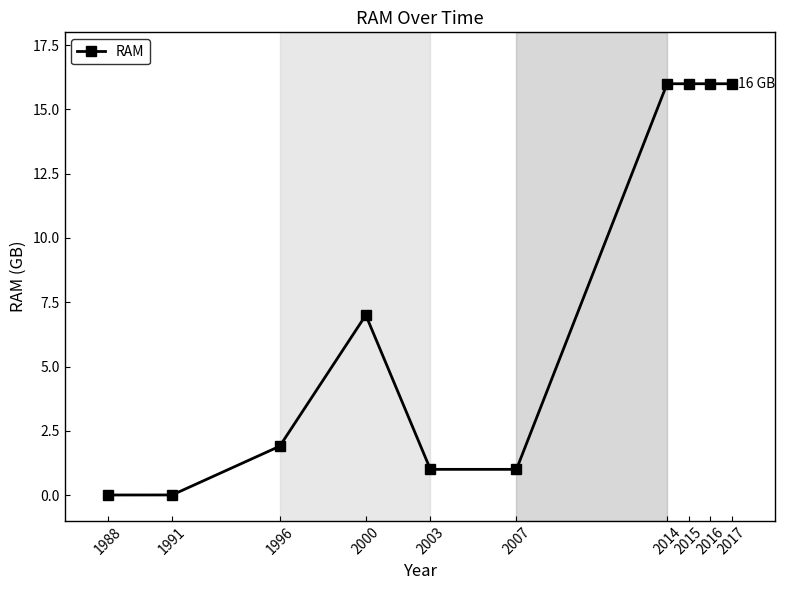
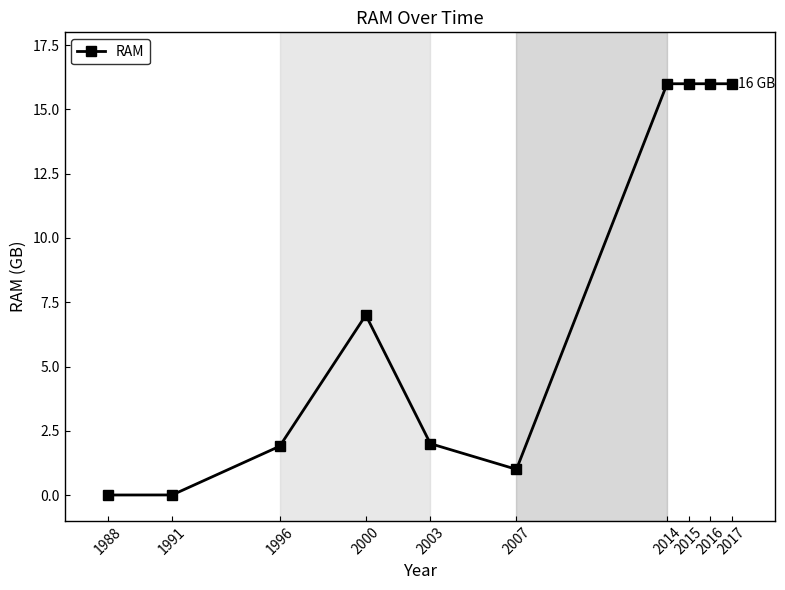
  {
    "1988": 0,
    "1991": 0,
    "1996": 1.9,
    "2000": 7,
-   "2003": 1,
+   "2003": 2,
    "2007": 1,
    "2014": 16,
    "2015": 16,
    "2016": 16
  }
